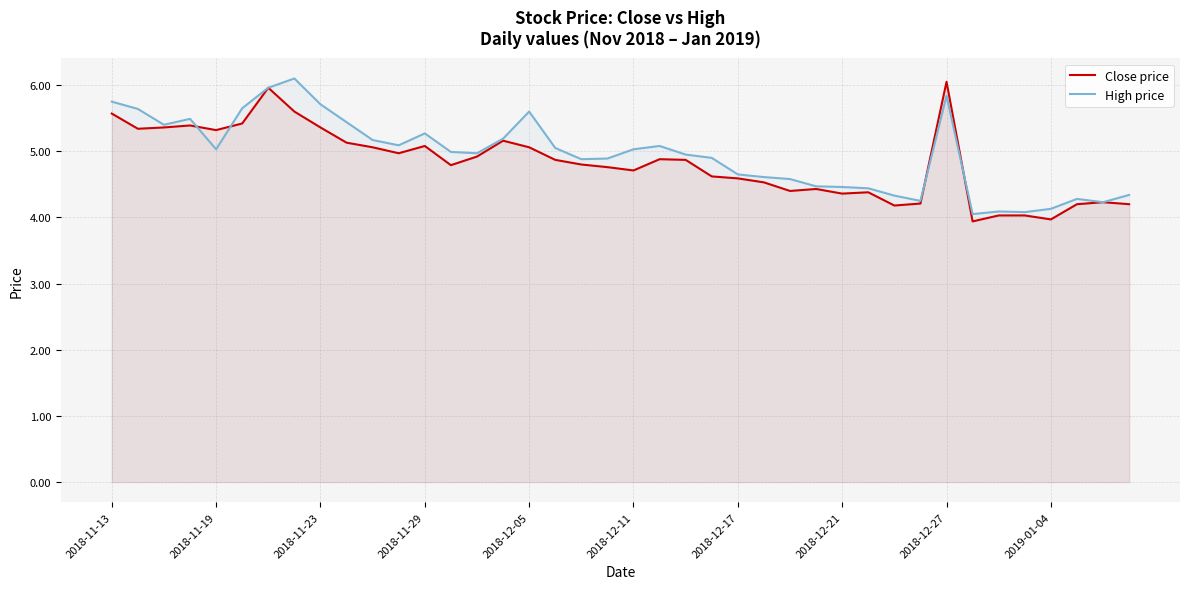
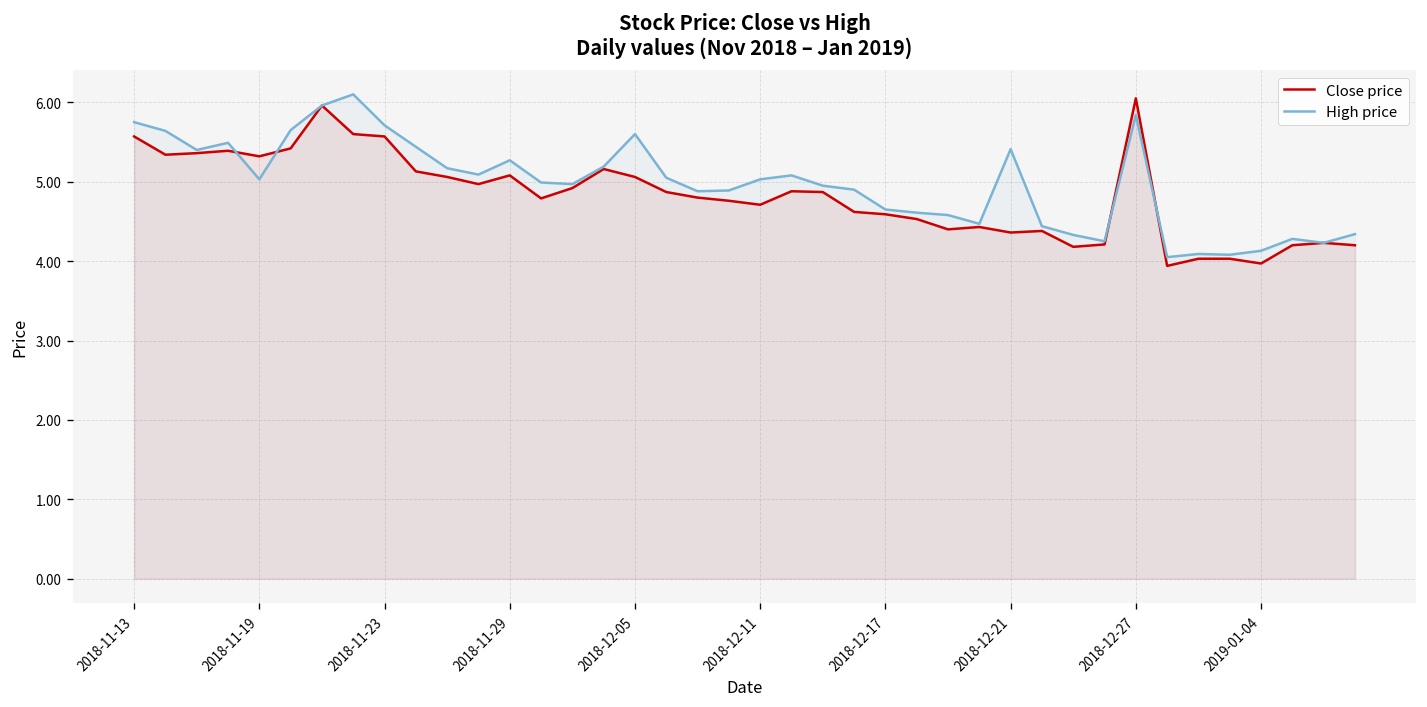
  {
    "Close price": {
      "2018-11-13": 5.6,
      "2018-11-19": 5.3,
-     "2018-11-23": 5.4,
+     "2018-11-23": 5.6,
      "2018-11-29": 5.1,
      "2018-12-05": 5.1,
      "2018-12-11": 4.7,
      "2018-12-17": 4.6,
      "2018-12-21": 4.4,
      "2018-12-27": 6.1,
      "2019-01-04": 4.0
    },
    "High price": {
      "2018-11-13": 5.8,
      "2018-11-19": 5.0,
      "2018-11-23": 5.7,
      "2018-11-29": 5.3,
      "2018-12-05": 5.6,
      "2018-12-11": 5.0,
      "2018-12-17": 4.7,
-     "2018-12-21": 4.5,
+     "2018-12-21": 5.4,
      "2018-12-27": 5.8,
      "2019-01-04": 4.1
    }
  }
